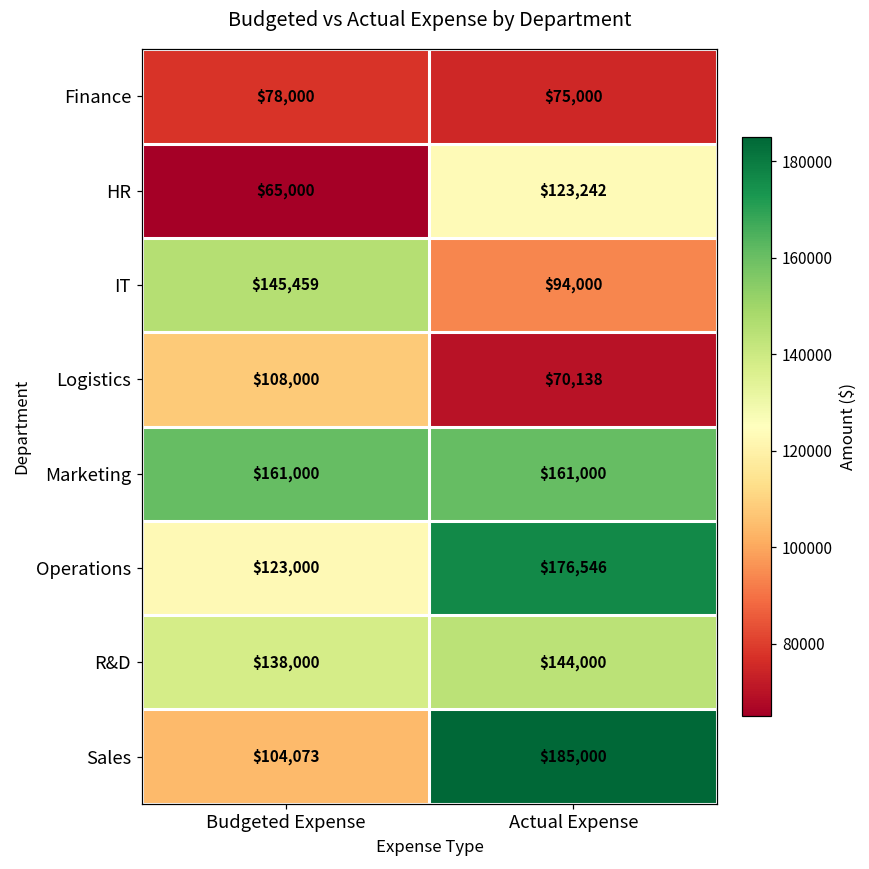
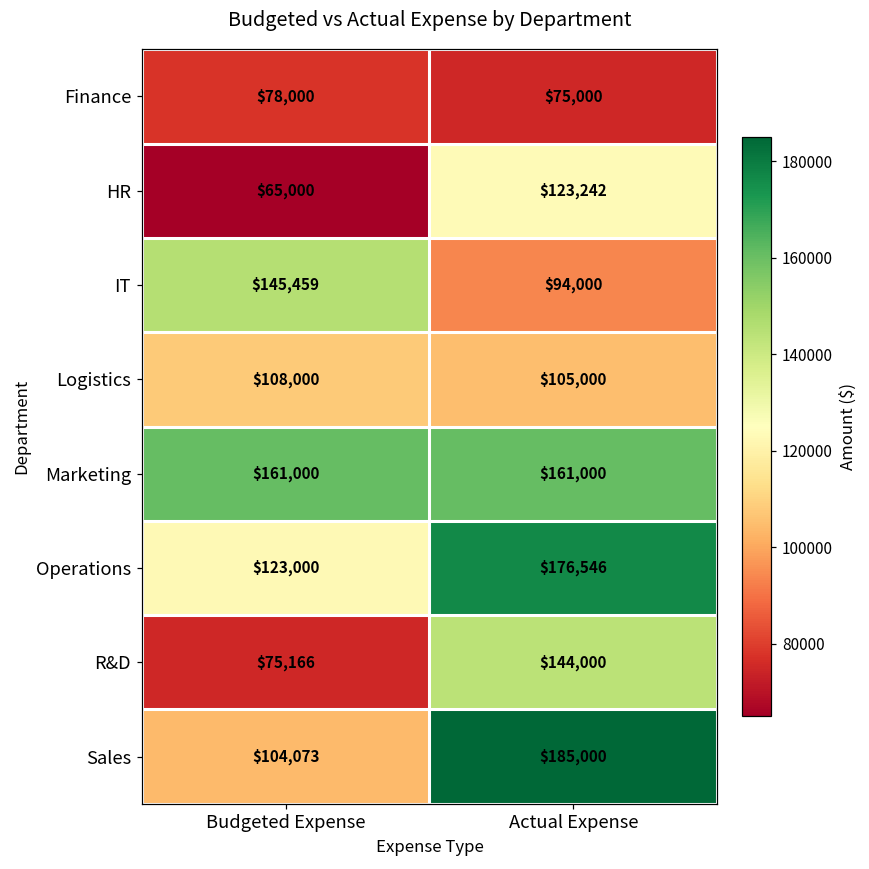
  {
    "Finance": {
      "Budgeted Expense": "$78,000",
      "Actual Expense": "$75,000"
    },
    "HR": {
      "Budgeted Expense": "$65,000",
      "Actual Expense": "$123,242"
    },
    "IT": {
      "Budgeted Expense": "$145,459",
      "Actual Expense": "$94,000"
    },
    "Logistics": {
      "Budgeted Expense": "$108,000",
-     "Actual Expense": "$70,138"
+     "Actual Expense": "$105,000"
    },
    "Marketing": {
      "Budgeted Expense": "$161,000",
      "Actual Expense": "$161,000"
    },
    "Operations": {
      "Budgeted Expense": "$123,000",
      "Actual Expense": "$176,546"
    },
    "R&D": {
-     "Budgeted Expense": "$138,000",
+     "Budgeted Expense": "$75,166",
      "Actual Expense": "$144,000"
    },
    "Sales": {
      "Budgeted Expense": "$104,073",
      "Actual Expense": "$185,000"
    }
  }
